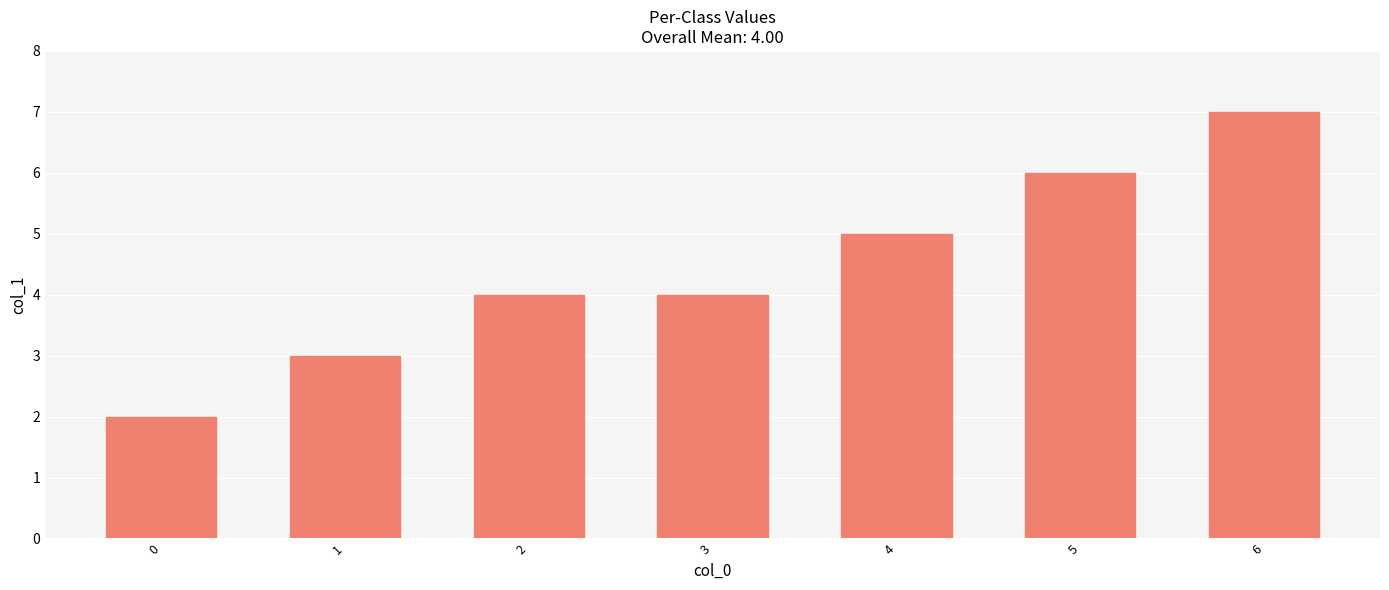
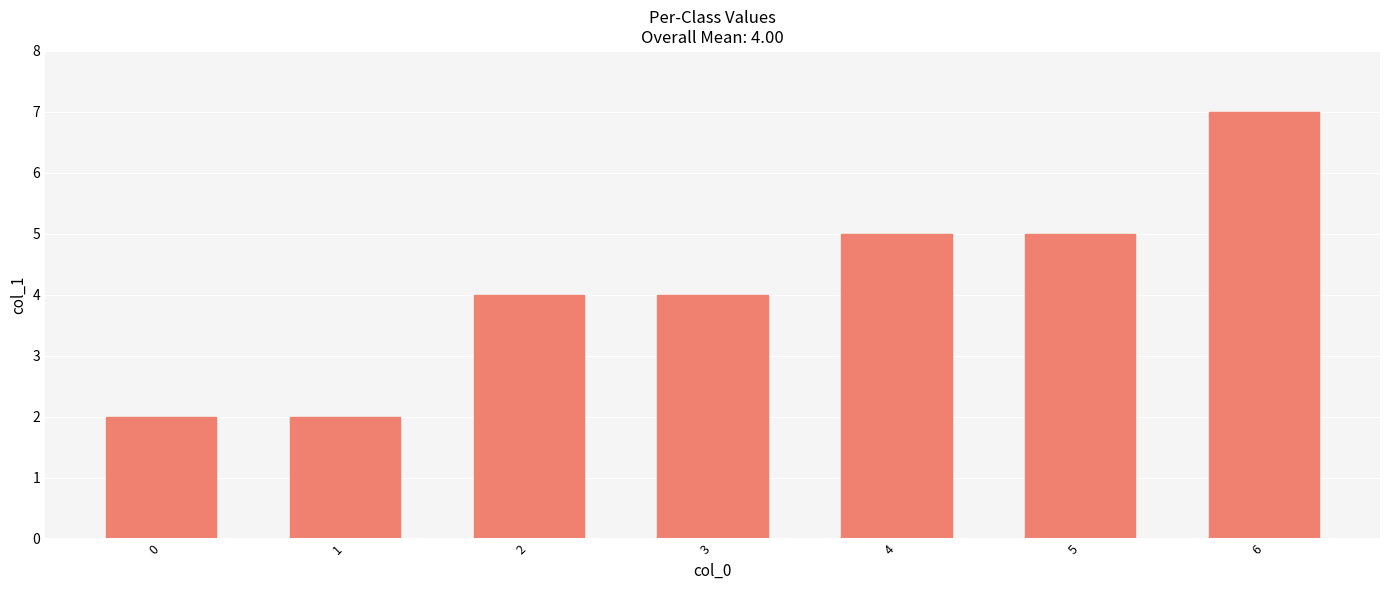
  {
    "0": 2,
-   "1": 3,
+   "1": 2,
    "2": 4,
    "3": 4,
    "4": 5,
-   "5": 6,
+   "5": 5,
    "6": 7
  }
